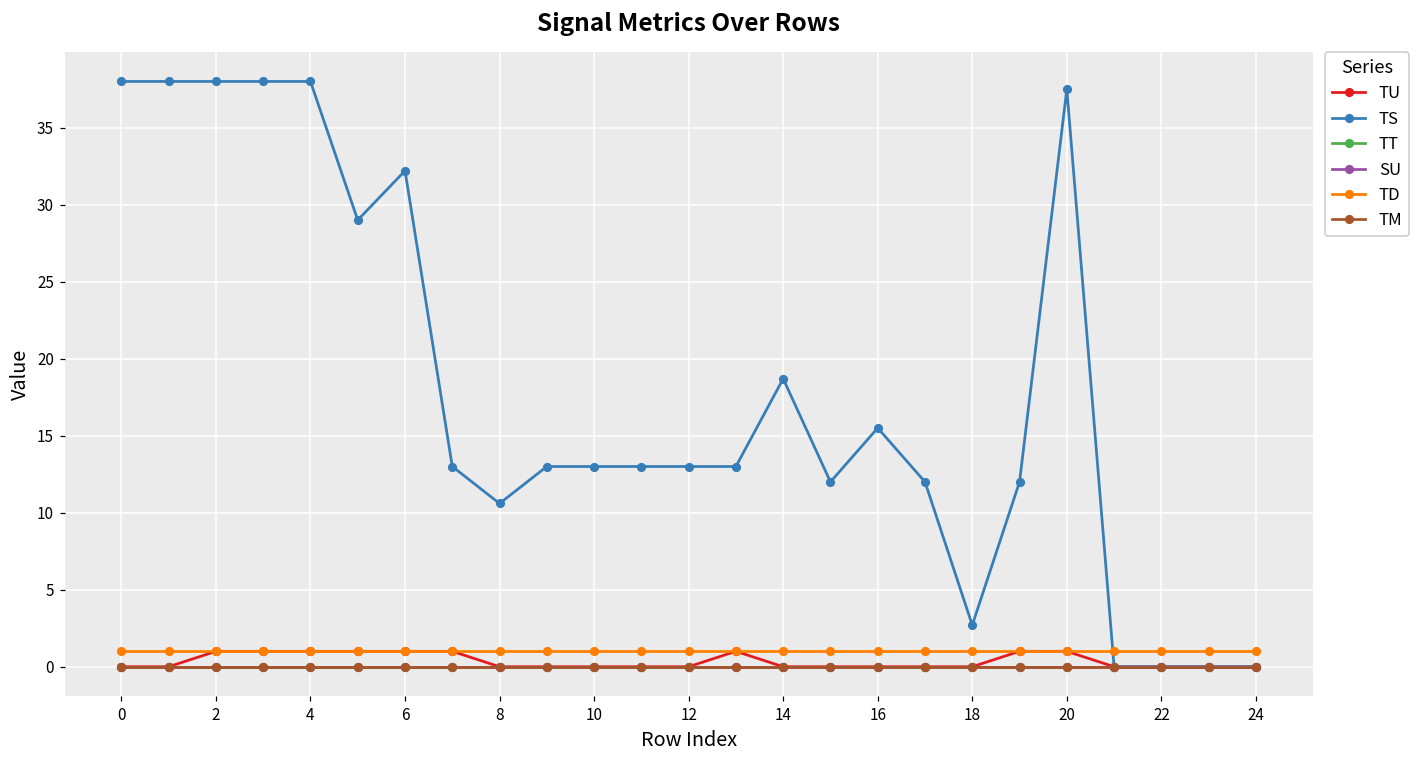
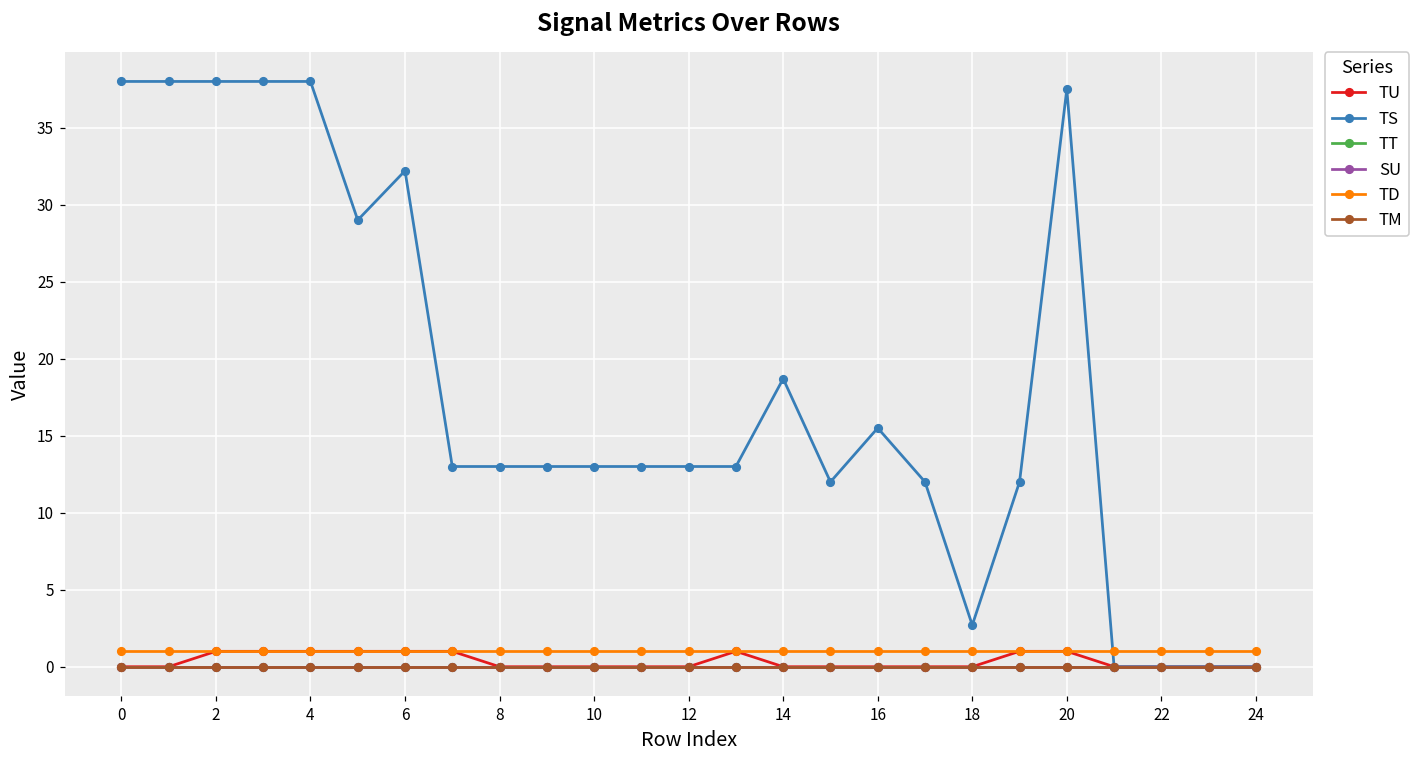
  {
    "TS": {
      "0": 38.0,
      "2": 38.0,
      "4": 38.0,
      "6": 32.2,
-     "8": 10.6,
+     "8": 13.0,
      "10": 13.0,
      "12": 13.0,
      "14": 18.7,
      "16": 15.5,
      "18": 2.7,
      "20": 37.5
    },
    "TM": {
      "2": 0.0,
      "4": 0.0,
      "6": 0.0,
      "20": 0.0
    },
    "TD": {
      "0": 1.0,
      "8": 1.0,
      "10": 1.0,
      "12": 1.0,
      "14": 1.0,
      "16": 1.0,
      "18": 1.0,
      "22": 1.0,
      "24": 1.0
    }
  }
